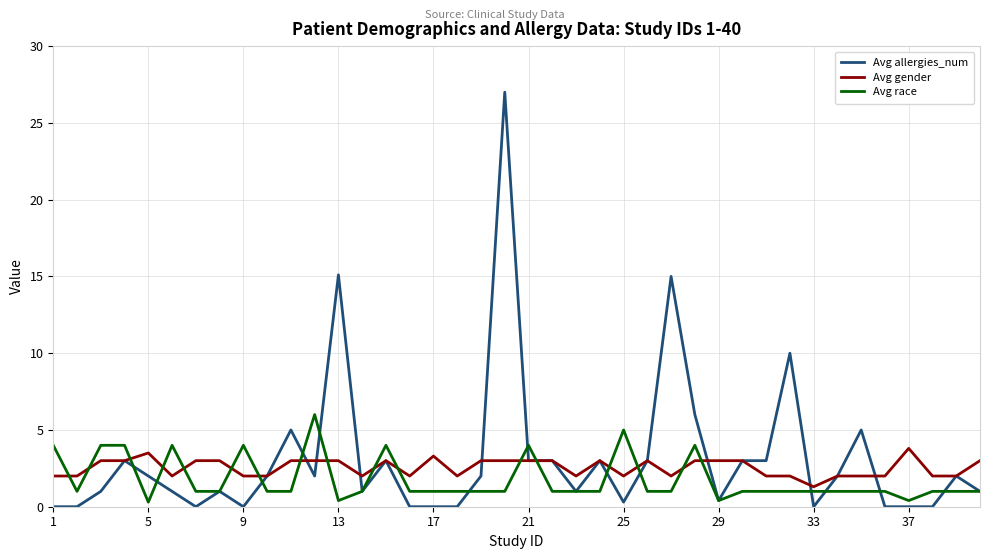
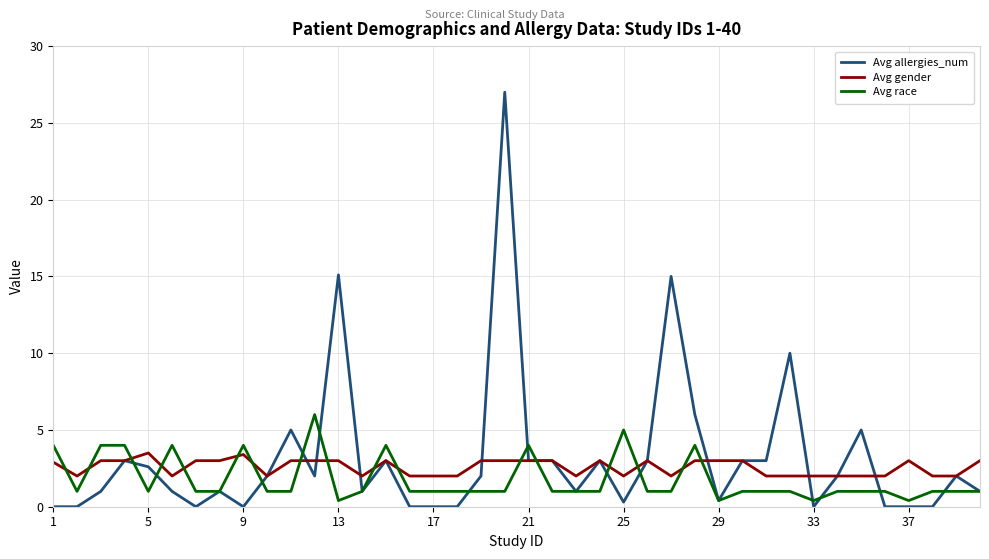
  {
    "Avg allergies_num": {
      "1": 0.0,
-     "5": 2.0,
+     "5": 2.6,
      "9": 0.0,
      "13": 15.1,
      "17": 0.0,
      "25": 0.3,
      "33": 0.0,
      "37": 0.0
    },
    "Avg gender": {
-     "1": 2.0,
+     "1": 2.9,
      "5": 3.5,
-     "9": 2.0,
+     "9": 3.4,
      "13": 3.0,
-     "17": 3.3,
+     "17": 2.0,
      "25": 2.0,
      "29": 3.0,
-     "33": 1.3,
-     "37": 3.8
+     "33": 2.0,
+     "37": 3.0
    },
    "Avg race": {
      "1": 4.0,
-     "5": 0.3,
+     "5": 1.0,
      "9": 4.0,
      "13": 0.4,
      "17": 1.0,
      "21": 4.0,
      "25": 5.0,
-     "33": 1.0,
+     "33": 0.4,
      "37": 0.4
    }
  }
